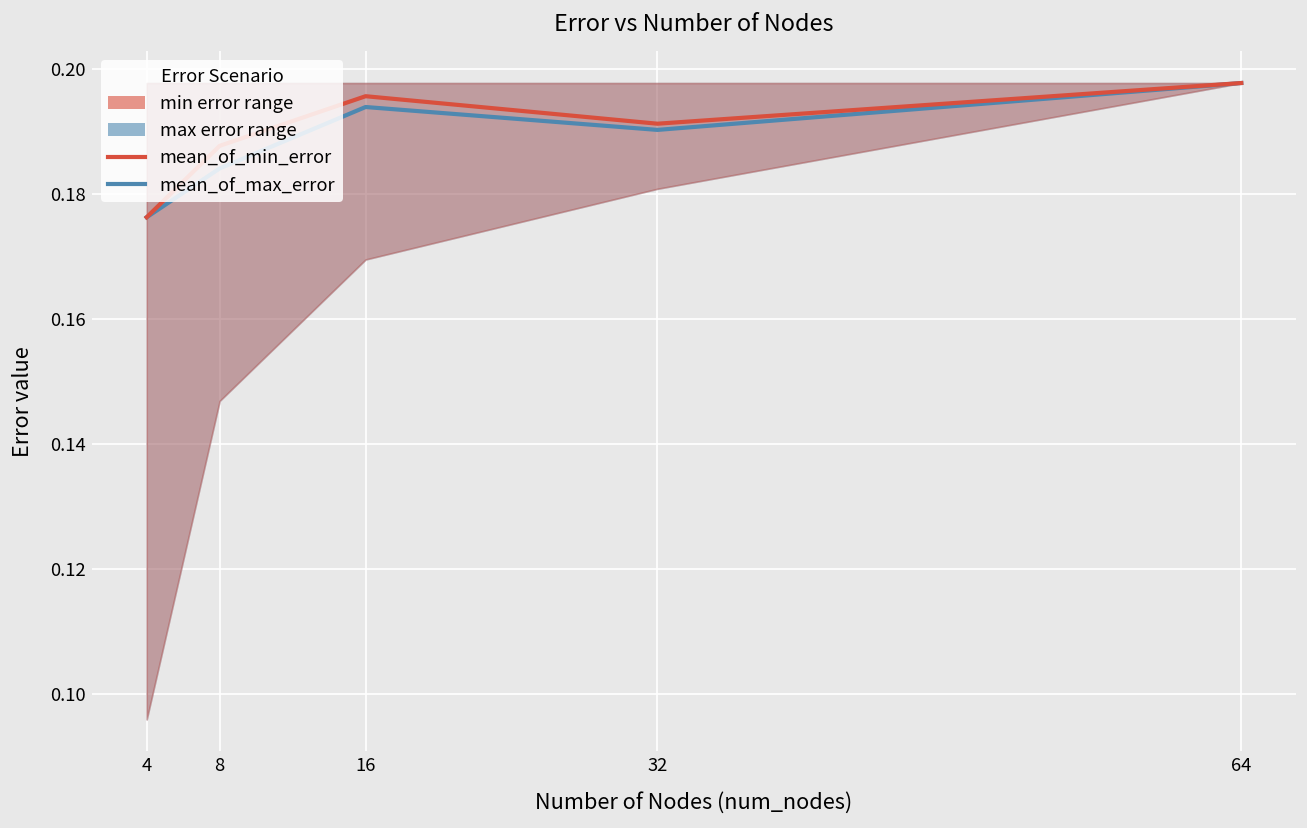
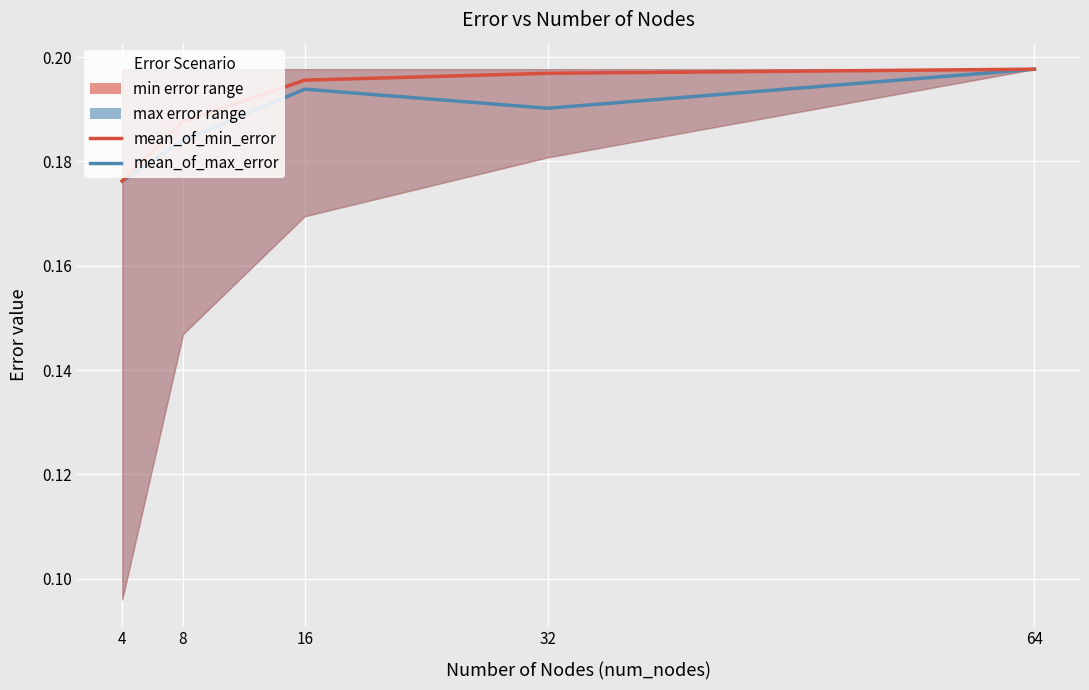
  {
    "mean_of_min_error": {
      "16": 0.196,
-     "32": 0.191
+     "32": 0.197
    }
  }
